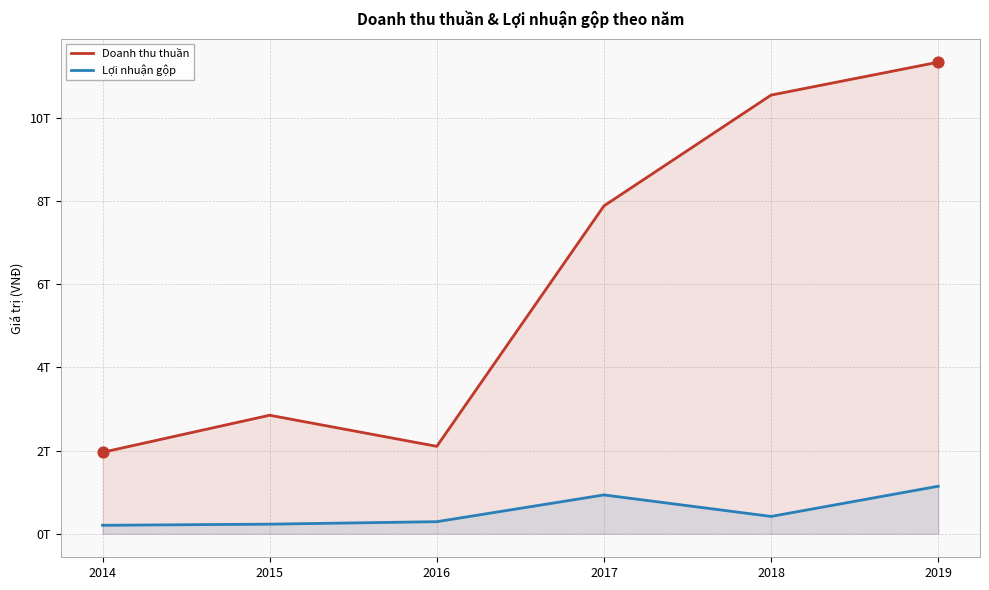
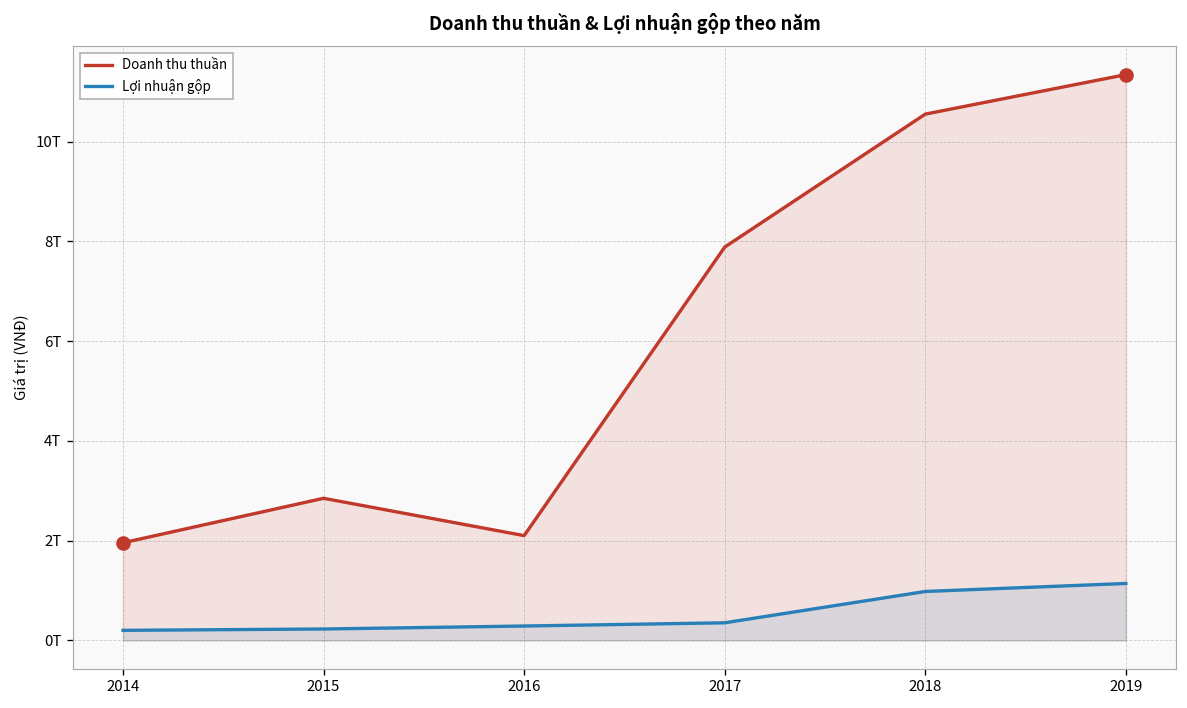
  {
    "Lợi nhuận gộp": {
      "2014": "0.2T",
      "2015": "0.2T",
      "2016": "0.3T",
-     "2017": "0.9T",
-     "2018": "0.4T",
+     "2017": "0.4T",
+     "2018": "1.0T",
      "2019": "1.1T"
    }
  }
